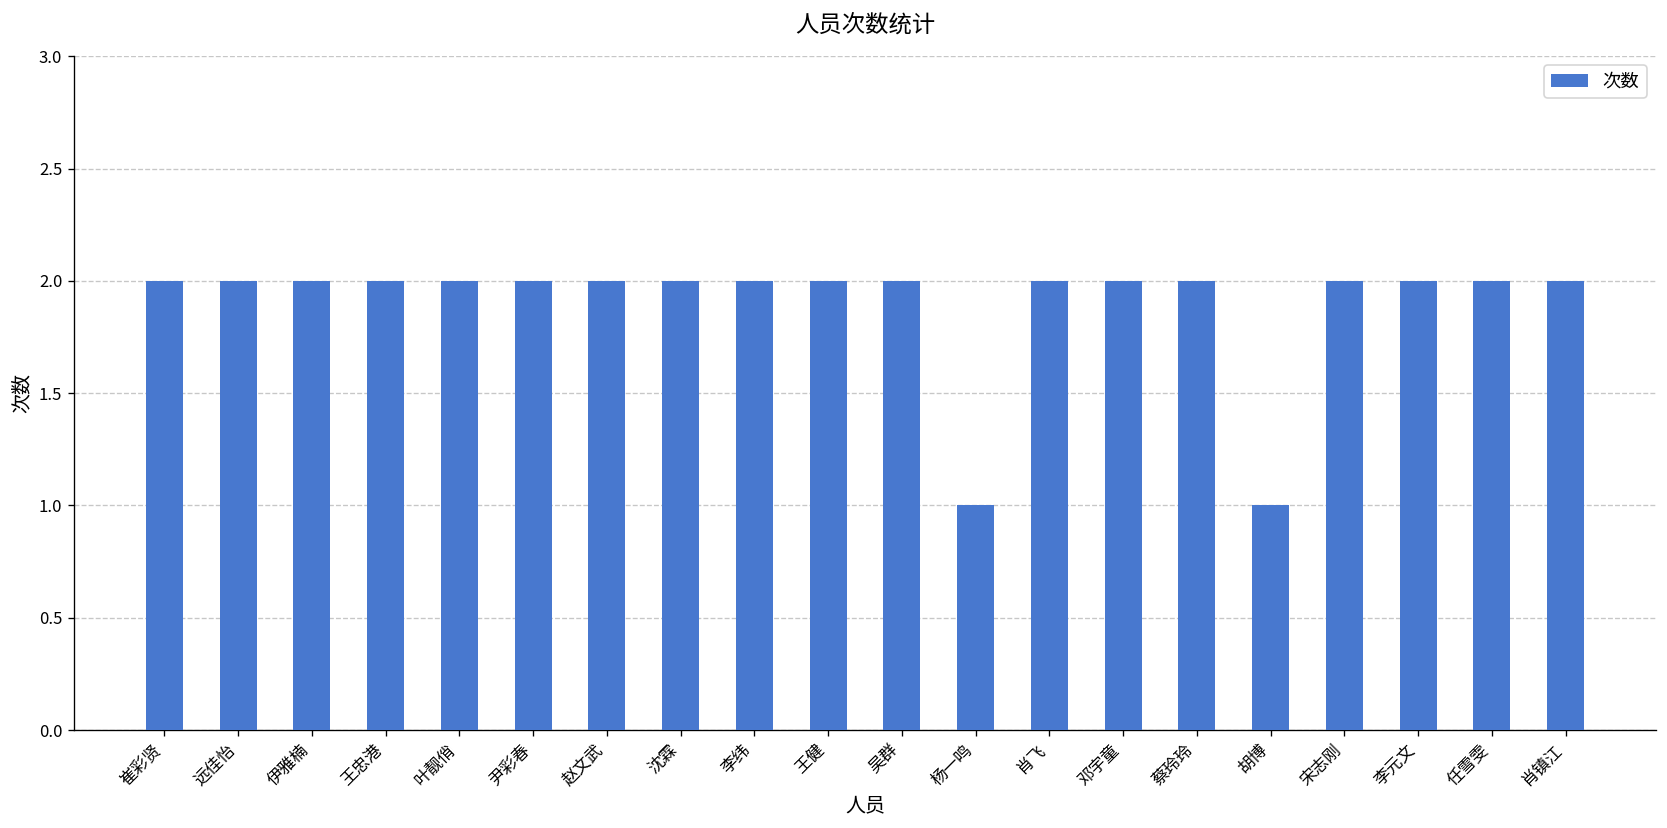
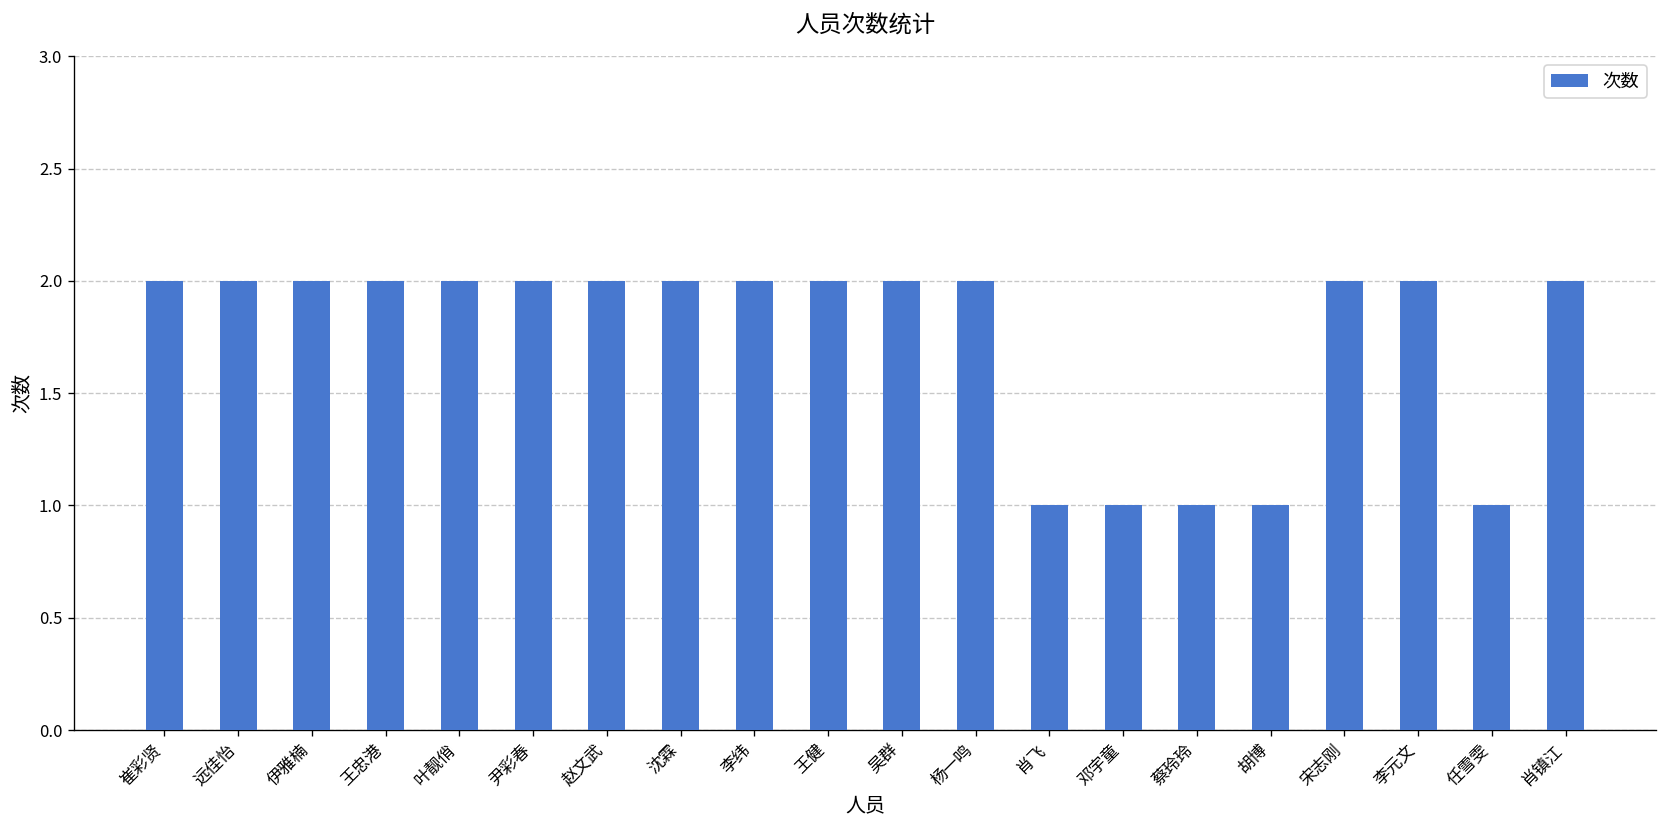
  {
    "崔彩贤": 2,
    "远佳怡": 2,
    "伊雅楠": 2,
    "王忠港": 2,
    "叶靓俏": 2,
    "尹彩春": 2,
    "赵文武": 2,
    "沈霖": 2,
    "李纬": 2,
    "王健": 2,
    "吴群": 2,
-   "杨一鸣": 1,
-   "肖飞": 2,
-   "邓宇童": 2,
-   "蔡玲玲": 2,
+   "杨一鸣": 2,
+   "肖飞": 1,
+   "邓宇童": 1,
+   "蔡玲玲": 1,
    "胡博": 1,
    "宋志刚": 2,
    "李元文": 2,
-   "任雪雯": 2,
+   "任雪雯": 1,
    "肖镇江": 2
  }
